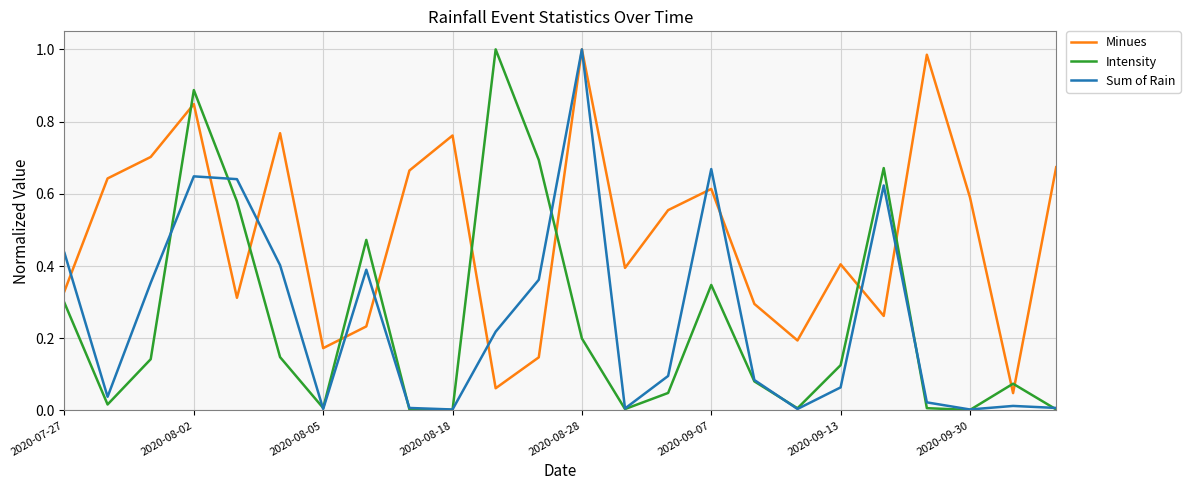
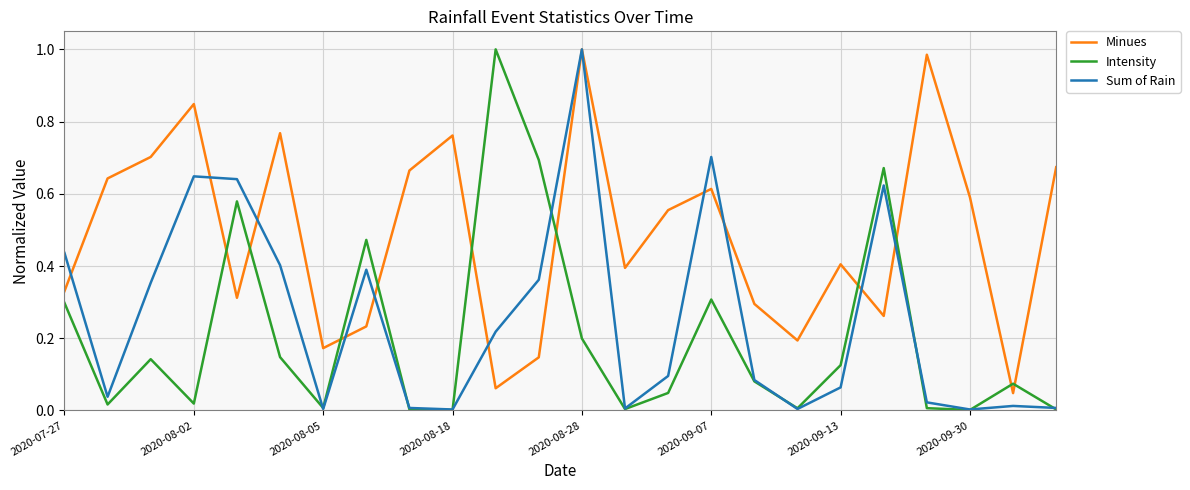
  {
    "Minues": {
      "2020-07-27": 0.33,
      "2020-08-02": 0.85,
      "2020-08-05": 0.17,
      "2020-08-18": 0.76,
      "2020-09-07": 0.61,
      "2020-09-13": 0.40,
      "2020-09-30": 0.59
    },
    "Intensity": {
      "2020-07-27": 0.30,
-     "2020-08-02": 0.89,
+     "2020-08-02": 0.02,
      "2020-08-28": 0.20,
-     "2020-09-07": 0.35,
+     "2020-09-07": 0.31,
      "2020-09-13": 0.13
    },
    "Sum of Rain": {
      "2020-07-27": 0.44,
      "2020-08-02": 0.65,
-     "2020-09-07": 0.67,
+     "2020-09-07": 0.70,
      "2020-09-13": 0.06
    }
  }
